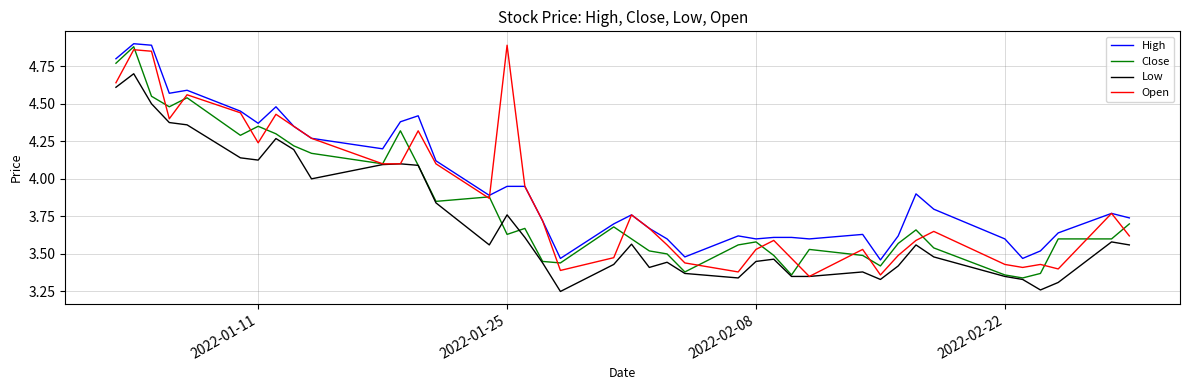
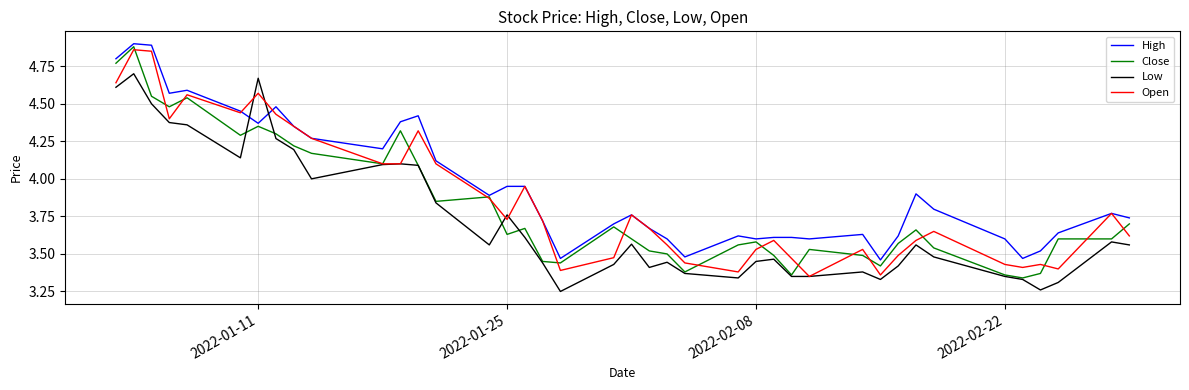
  {
    "High": {
      "2022-01-11": 4.37,
      "2022-01-25": 3.95,
      "2022-02-08": 3.60,
      "2022-02-22": 3.60
    },
    "Close": {
      "2022-01-11": 4.35,
      "2022-01-25": 3.63,
      "2022-02-08": 3.58
    },
    "Low": {
-     "2022-01-11": 4.13,
+     "2022-01-11": 4.67,
      "2022-01-25": 3.76,
      "2022-02-08": 3.45
    },
    "Open": {
-     "2022-01-11": 4.24,
-     "2022-01-25": 4.89,
+     "2022-01-11": 4.57,
+     "2022-01-25": 3.73,
      "2022-02-08": 3.53,
      "2022-02-22": 3.43
    }
  }
